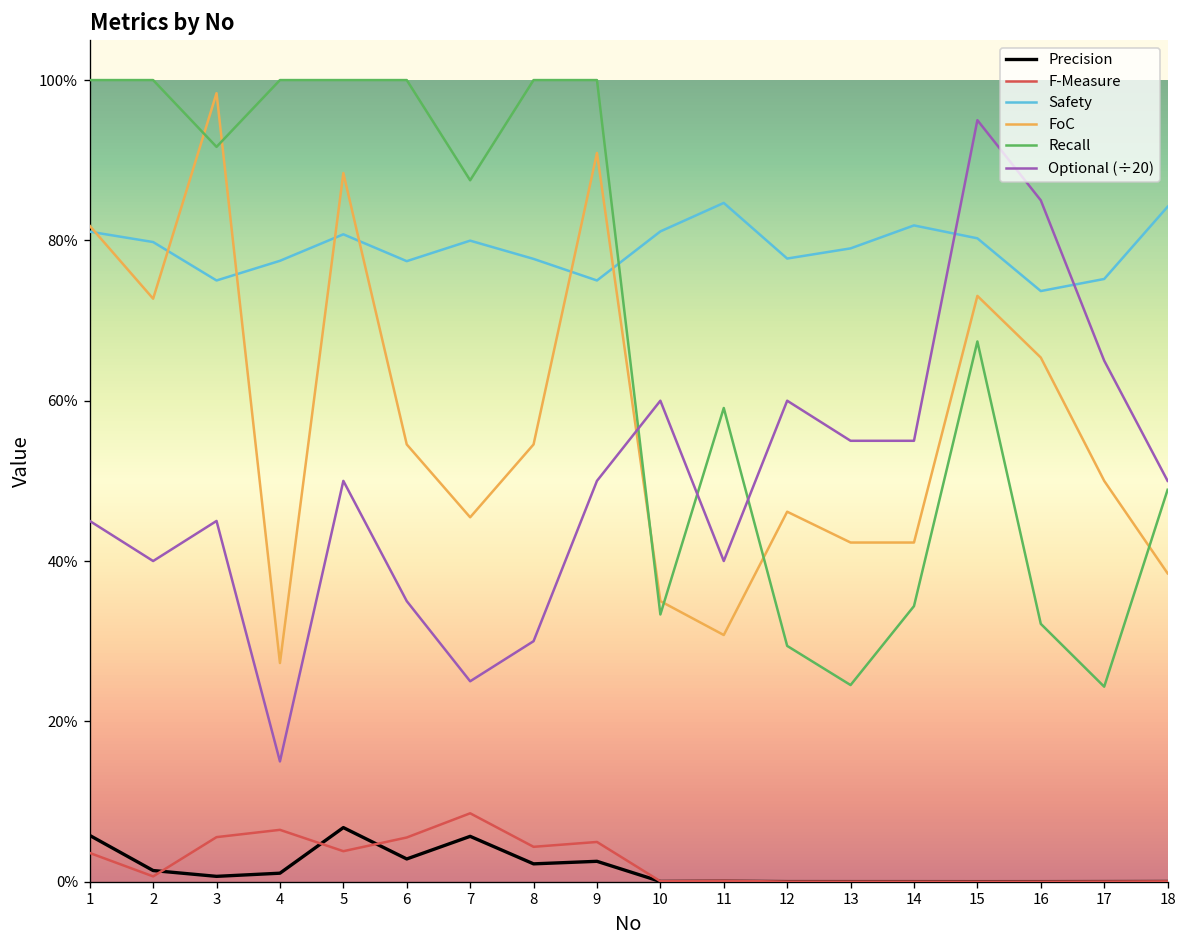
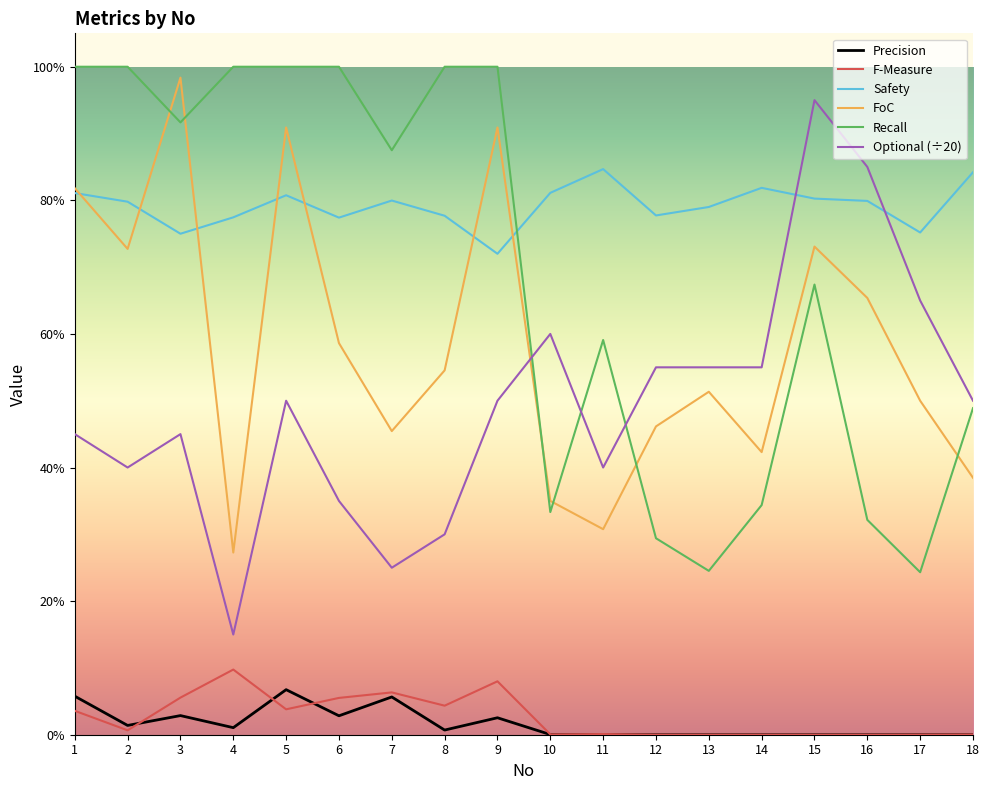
  {
    "Precision": {
      "1": "6%",
      "2": "1%",
-     "3": "1%",
+     "3": "3%",
      "4": "1%",
      "5": "7%",
      "6": "3%",
      "7": "6%",
-     "8": "2%",
+     "8": "1%",
      "9": "3%"
    },
    "F-Measure": {
      "1": "4%",
      "2": "1%",
      "3": "6%",
-     "4": "6%",
+     "4": "10%",
      "5": "4%",
      "6": "6%",
-     "7": "9%",
+     "7": "6%",
      "8": "4%",
-     "9": "5%"
+     "9": "8%"
    },
    "Safety": {
      "1": "81%",
      "2": "80%",
      "3": "75%",
      "4": "77%",
      "5": "81%",
      "6": "77%",
      "7": "80%",
      "8": "78%",
-     "9": "75%",
+     "9": "72%",
      "10": "81%",
      "11": "85%",
      "12": "78%",
      "13": "79%",
      "14": "82%",
      "15": "80%",
-     "16": "74%",
+     "16": "80%",
      "17": "75%",
      "18": "84%"
    },
    "FoC": {
      "1": "82%",
      "2": "73%",
      "3": "98%",
      "4": "27%",
-     "5": "88%",
-     "6": "55%",
+     "5": "91%",
+     "6": "59%",
      "7": "45%",
      "8": "55%",
      "9": "91%",
      "10": "35%",
      "11": "31%",
      "12": "46%",
-     "13": "42%",
+     "13": "51%",
      "14": "42%",
      "15": "73%",
      "16": "65%",
      "17": "50%",
      "18": "38%"
    },
    "Recall": {
      "1": "100%",
      "2": "100%",
      "3": "92%",
      "4": "100%",
      "5": "100%",
      "6": "100%",
      "7": "88%",
      "8": "100%",
      "9": "100%",
      "10": "33%",
      "11": "59%",
      "12": "29%",
      "13": "25%",
      "14": "34%",
      "15": "67%",
      "16": "32%",
      "17": "24%",
      "18": "49%"
    },
    "Optional (÷20)": {
      "1": "45%",
      "2": "40%",
      "3": "45%",
      "4": "15%",
      "5": "50%",
      "6": "35%",
      "7": "25%",
      "8": "30%",
      "9": "50%",
      "10": "60%",
      "11": "40%",
-     "12": "60%",
+     "12": "55%",
      "13": "55%",
      "14": "55%",
      "15": "95%",
      "16": "85%",
      "17": "65%",
      "18": "50%"
    }
  }
